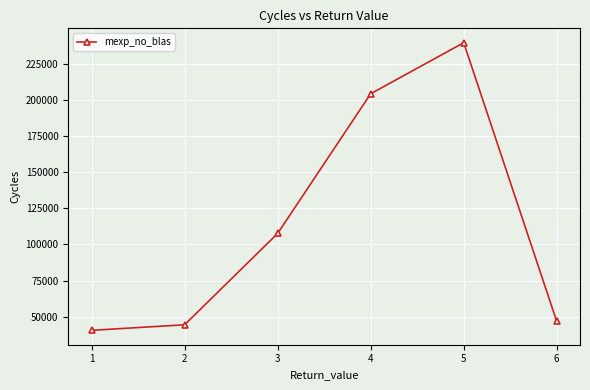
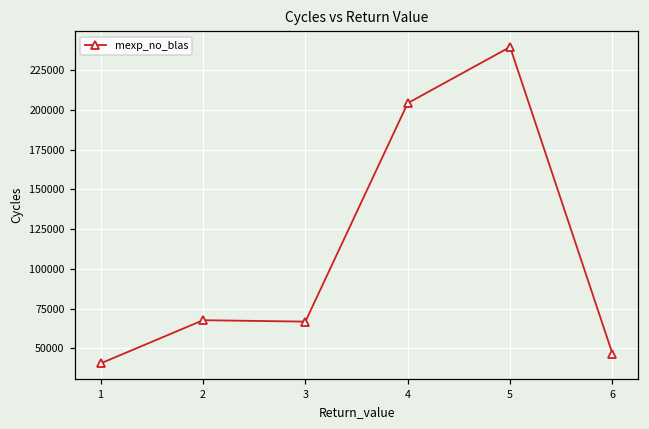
  {
    "1": 40000,
-   "2": 44000,
-   "3": 108000,
+   "2": 68000,
+   "3": 67000,
    "4": 204000,
    "5": 240000,
    "6": 47000
  }
